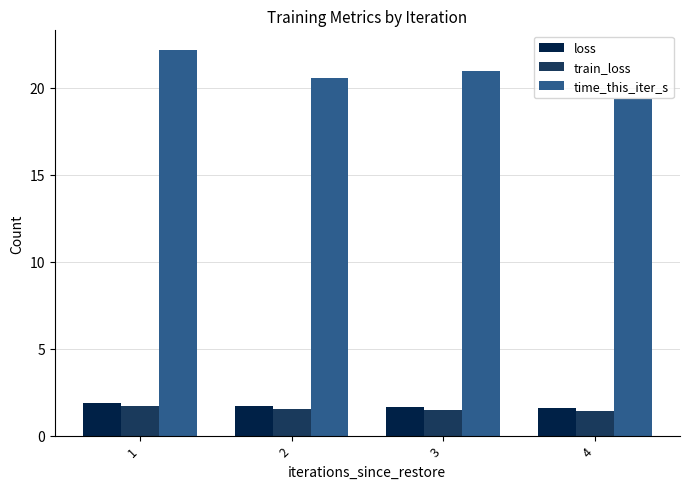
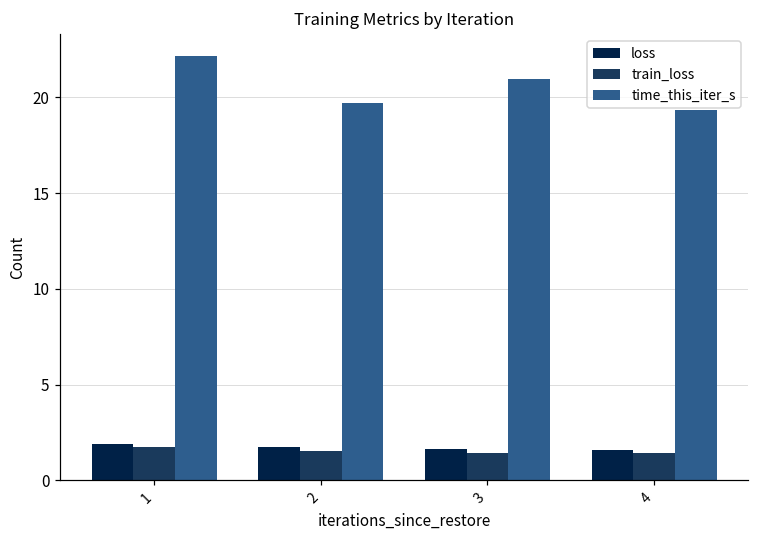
  {
    "time_this_iter_s": {
      "1": 22.2,
-     "2": 20.5,
+     "2": 19.7,
      "3": 21.0,
      "4": 19.3
    }
  }
